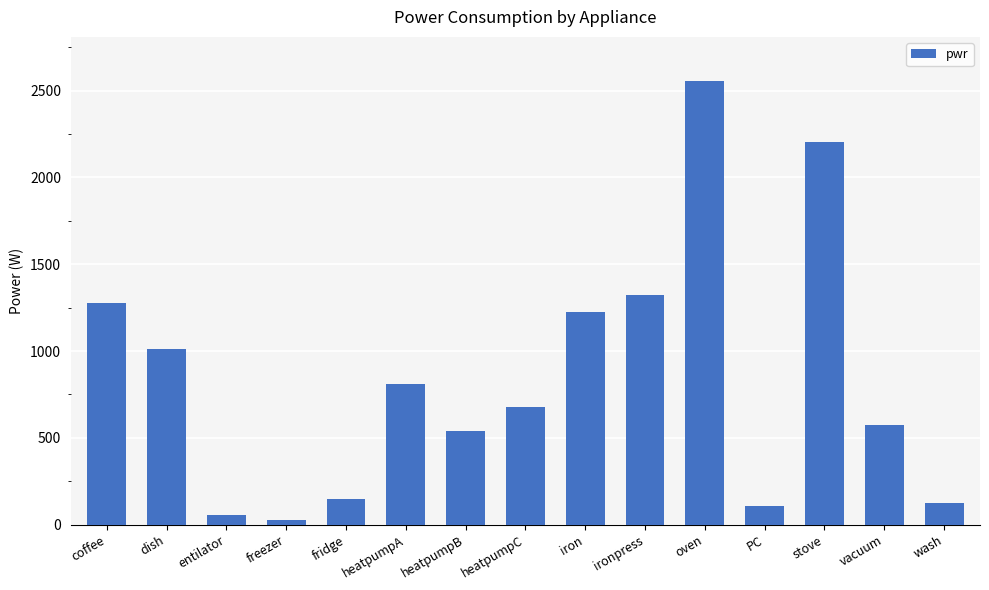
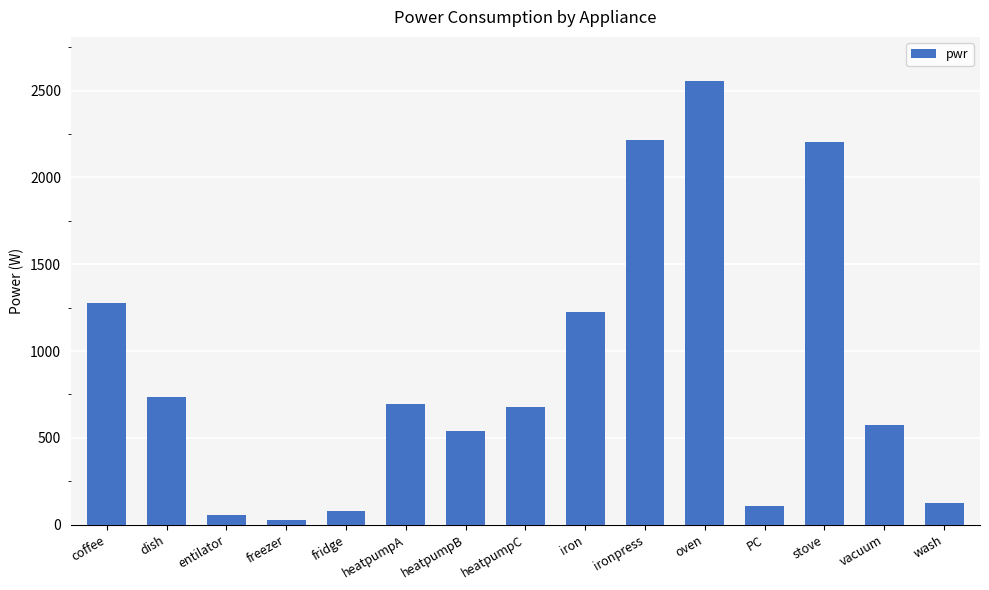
  {
    "coffee": 1280,
-   "dish": 1010,
+   "dish": 730,
    "entilator": 50,
    "freezer": 30,
-   "fridge": 150,
-   "heatpumpA": 810,
+   "fridge": 80,
+   "heatpumpA": 700,
    "heatpumpB": 540,
    "heatpumpC": 680,
    "iron": 1220,
-   "ironpress": 1320,
+   "ironpress": 2210,
    "oven": 2550,
    "PC": 110,
    "stove": 2210,
    "vacuum": 570,
    "wash": 120
  }
